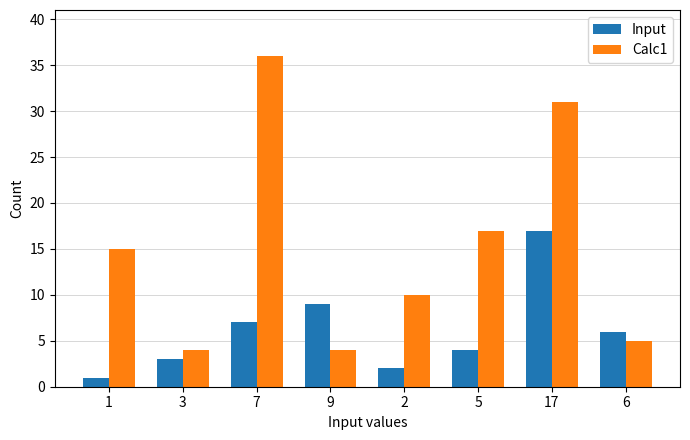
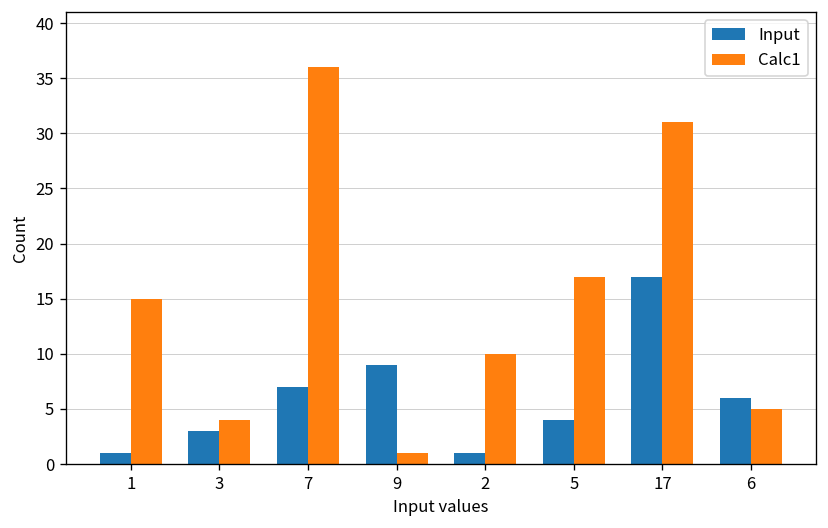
  {
    "Input": {
      "1": 1,
      "3": 3,
      "7": 7,
      "9": 9,
-     "2": 2,
+     "2": 1,
      "5": 4,
      "17": 17,
      "6": 6
    },
    "Calc1": {
      "1": 15,
      "3": 4,
      "7": 36,
-     "9": 4,
+     "9": 1,
      "2": 10,
      "5": 17,
      "17": 31,
      "6": 5
    }
  }
